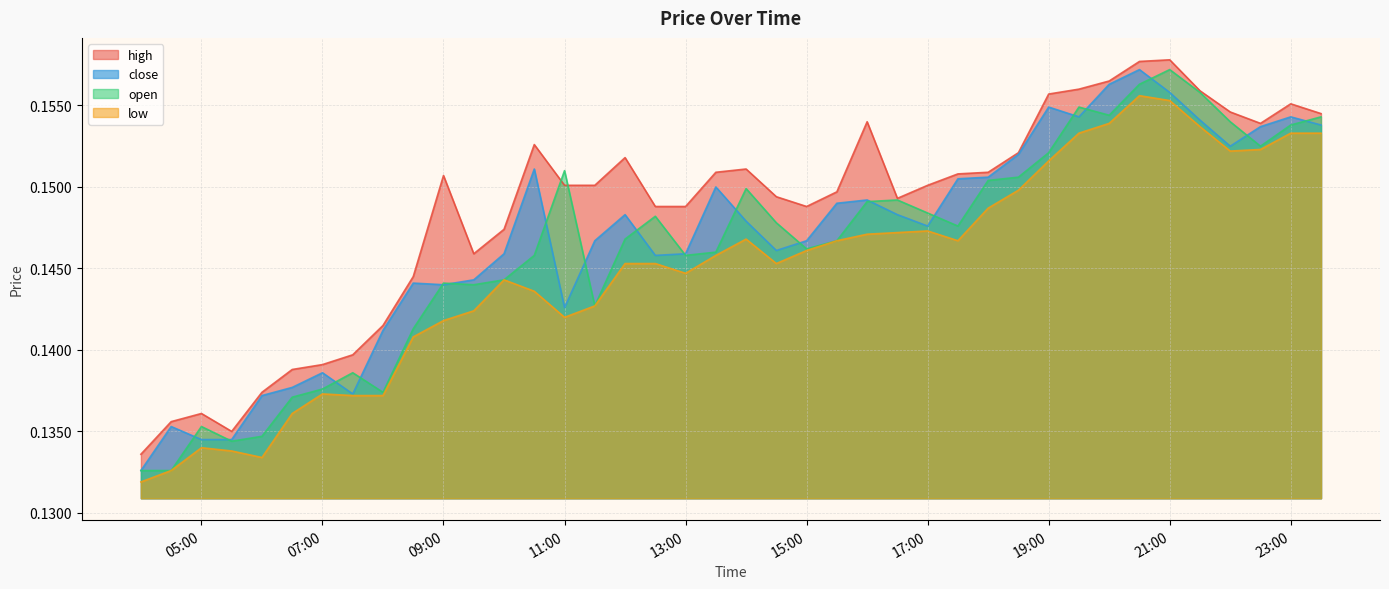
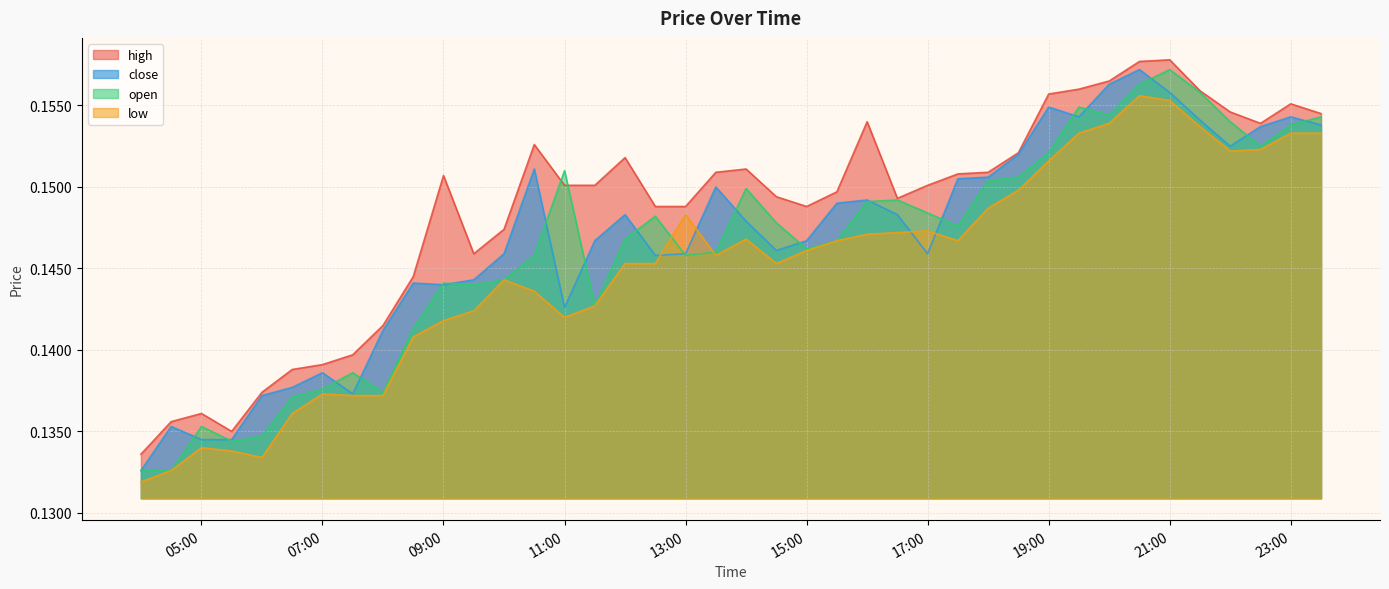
  {
    "high": {
      "05:00": 0.1361,
      "07:00": 0.1391,
      "09:00": 0.1507,
      "11:00": 0.1501,
      "13:00": 0.1488,
      "15:00": 0.1488,
      "17:00": 0.1501,
      "19:00": 0.1557,
      "21:00": 0.1578,
      "23:00": 0.1551
    },
    "close": {
      "05:00": 0.1345,
      "07:00": 0.1386,
      "11:00": 0.1426,
      "15:00": 0.1467,
-     "17:00": 0.1476,
+     "17:00": 0.1459,
      "19:00": 0.1549,
      "21:00": 0.1558,
      "23:00": 0.1543
    },
    "open": {
      "05:00": 0.1353,
      "07:00": 0.1376,
      "11:00": 0.1510,
      "17:00": 0.1484,
      "19:00": 0.1521,
      "21:00": 0.1572,
      "23:00": 0.1538
    },
    "low": {
      "05:00": 0.1340,
      "07:00": 0.1373,
      "09:00": 0.1418,
      "11:00": 0.1420,
-     "13:00": 0.1447,
+     "13:00": 0.1483,
      "17:00": 0.1473,
      "19:00": 0.1516,
      "21:00": 0.1553,
      "23:00": 0.1533
    }
  }
